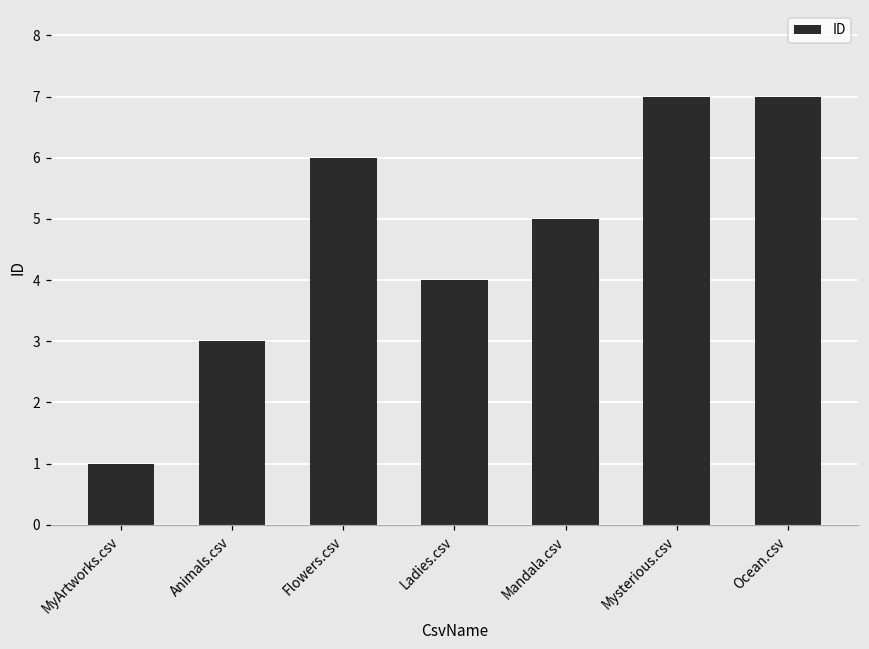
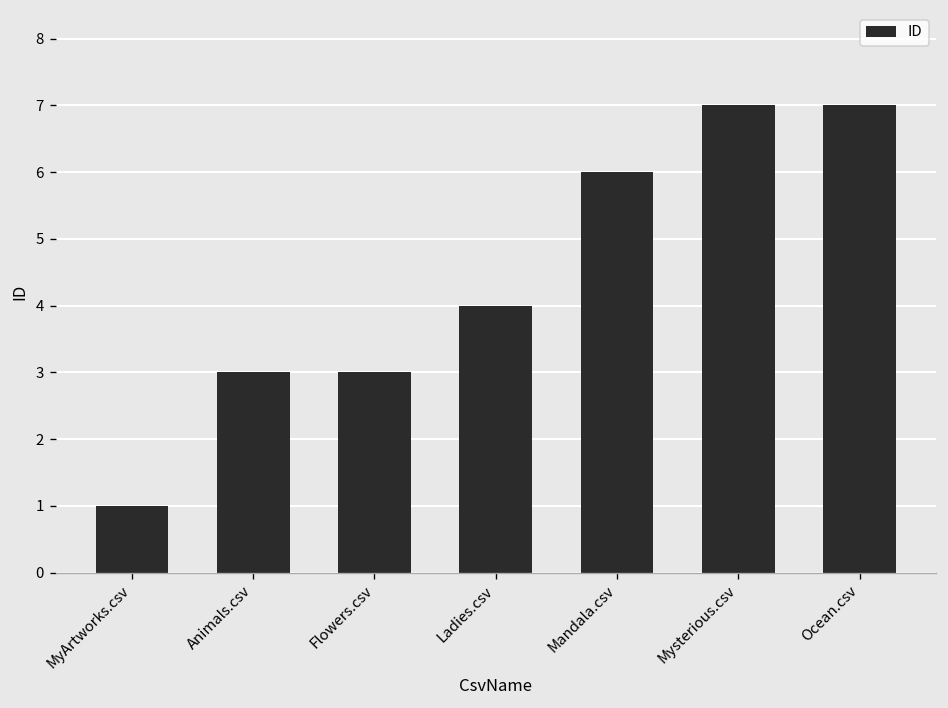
  {
    "MyArtworks.csv": 1,
    "Animals.csv": 3,
-   "Flowers.csv": 6,
+   "Flowers.csv": 3,
    "Ladies.csv": 4,
-   "Mandala.csv": 5,
+   "Mandala.csv": 6,
    "Mysterious.csv": 7,
    "Ocean.csv": 7
  }
